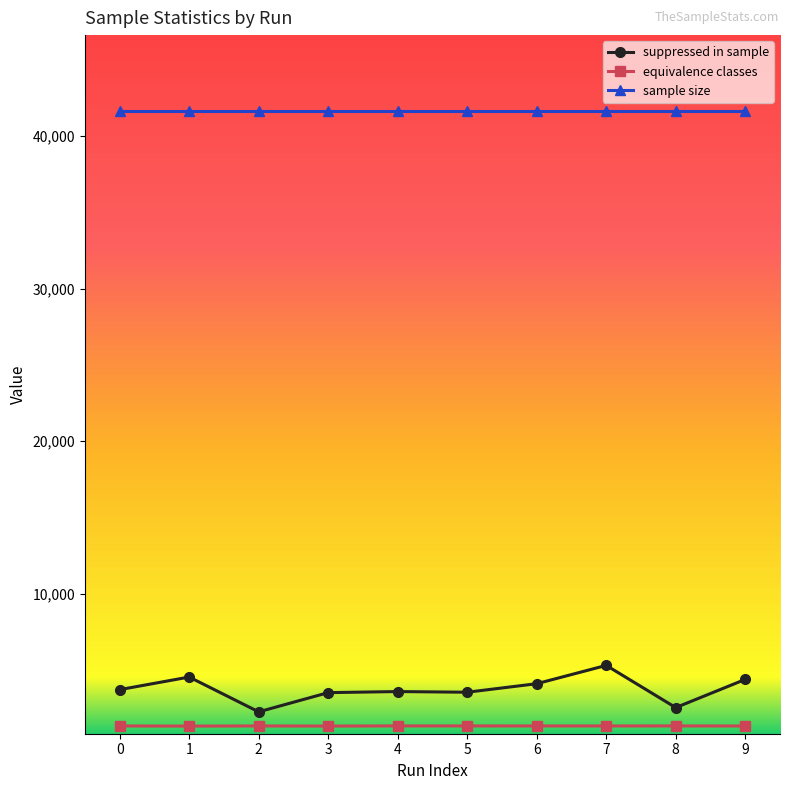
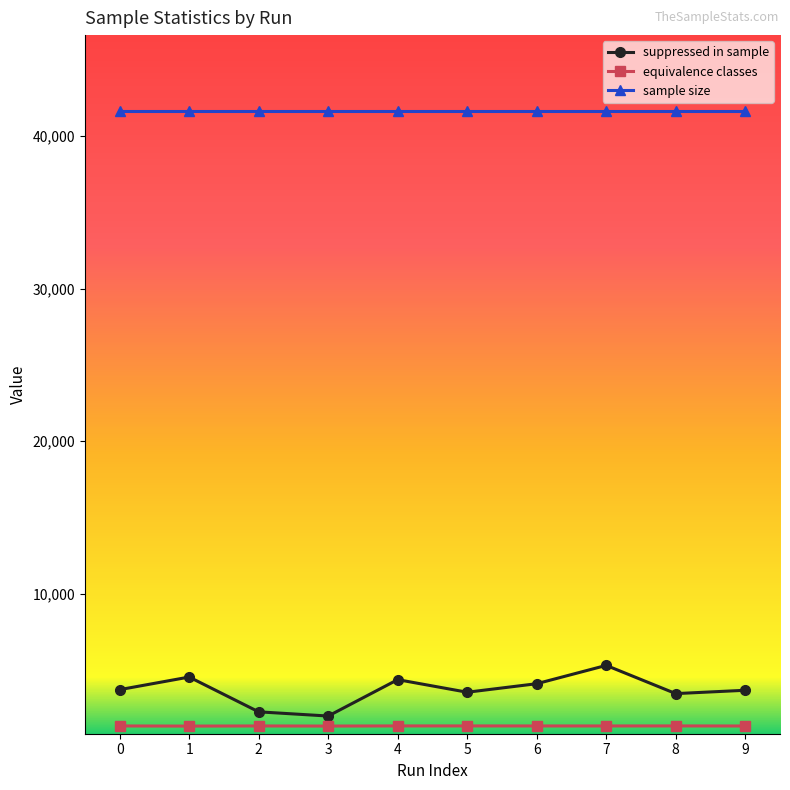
  {
    "suppressed in sample": {
      "0": "3,700",
      "1": "4,500",
      "2": "2,300",
-     "3": "3,500",
-     "4": "3,600",
+     "3": "2,000",
+     "4": "4,400",
      "5": "3,500",
      "6": "4,100",
      "7": "5,300",
-     "8": "2,500",
-     "9": "4,400"
+     "8": "3,500",
+     "9": "3,700"
    },
    "equivalence classes": {
      "0": "1,300",
      "1": "1,300",
      "2": "1,300",
      "3": "1,300",
      "4": "1,300",
      "5": "1,300",
      "6": "1,300",
      "7": "1,300",
      "8": "1,300",
      "9": "1,300"
    },
    "sample size": {
      "0": "41,600",
      "1": "41,600",
      "2": "41,600",
      "3": "41,600",
      "4": "41,600",
      "5": "41,600",
      "6": "41,600",
      "7": "41,600",
      "8": "41,600",
      "9": "41,600"
    }
  }
